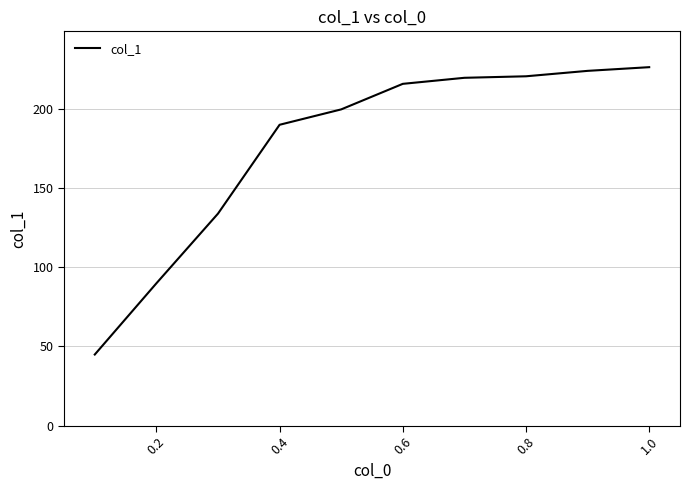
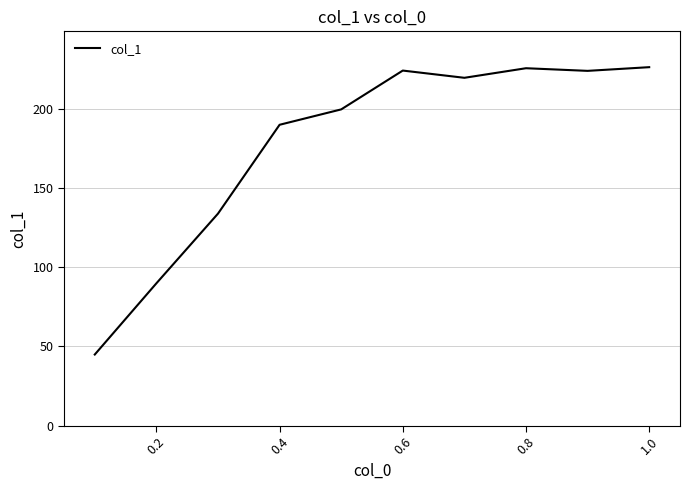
  {
    "0.2": 90,
    "0.4": 190,
-   "0.6": 216,
-   "0.8": 221,
+   "0.6": 224,
+   "0.8": 226,
    "1.0": 227
  }
